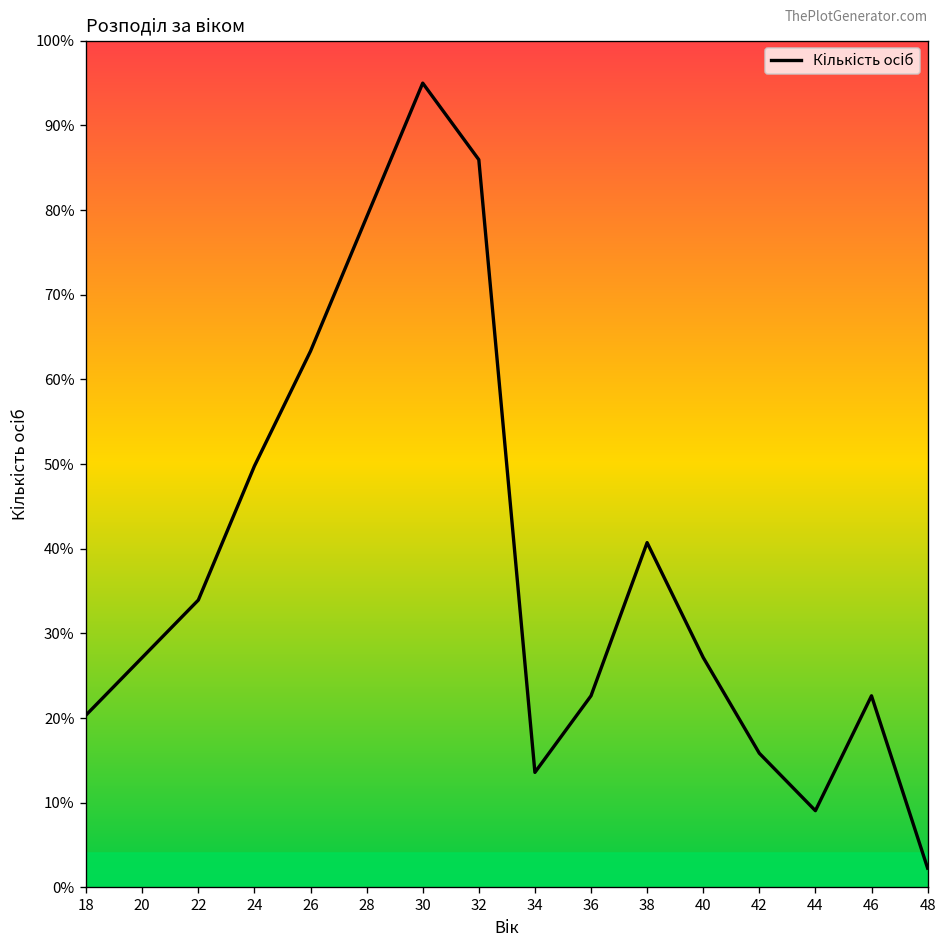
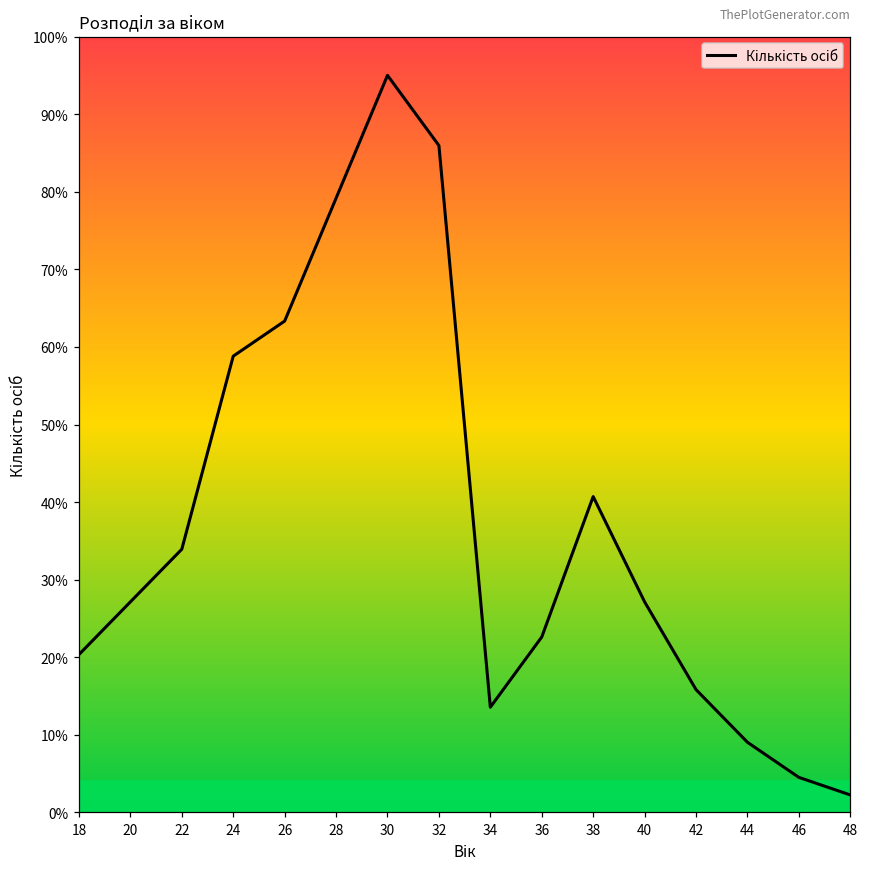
  {
    "18": "20%",
    "20": "27%",
    "22": "34%",
-   "24": "50%",
+   "24": "59%",
    "26": "63%",
    "28": "79%",
    "30": "95%",
    "32": "86%",
    "34": "14%",
    "36": "23%",
    "38": "41%",
    "40": "27%",
    "42": "16%",
    "44": "9%",
-   "46": "23%"
+   "46": "5%"
  }
